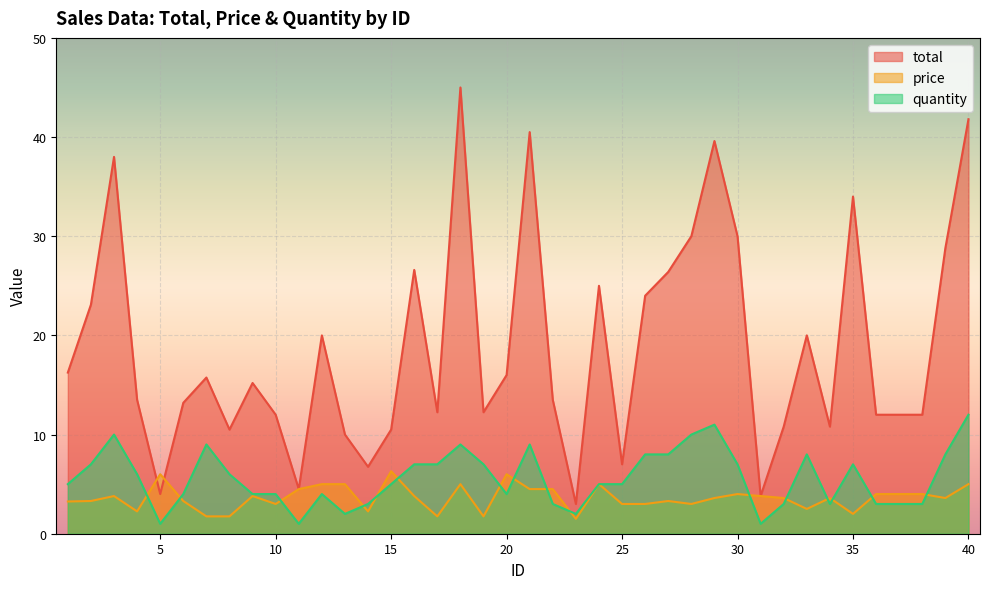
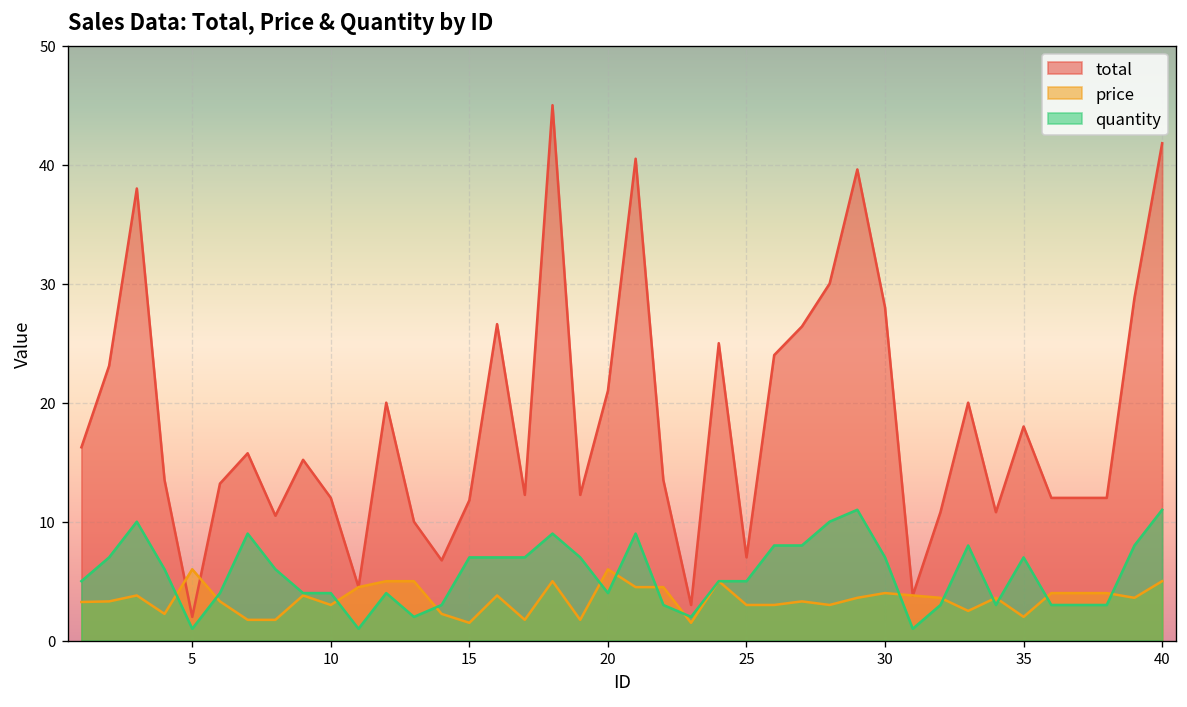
  {
    "total": {
-     "5": 4,
+     "5": 2,
      "10": 12,
-     "15": 11,
-     "20": 16,
+     "15": 12,
+     "20": 21,
      "25": 7,
-     "30": 30,
-     "35": 34,
+     "30": 28,
+     "35": 18,
      "40": 42
    },
    "price": {
      "5": 6,
      "10": 3,
-     "15": 6,
+     "15": 2,
      "20": 6,
      "25": 3,
      "30": 4,
      "35": 2,
      "40": 5
    },
    "quantity": {
      "5": 1,
      "10": 4,
-     "15": 5,
+     "15": 7,
      "20": 4,
      "25": 5,
      "30": 7,
      "35": 7,
-     "40": 12
+     "40": 11
    }
  }
